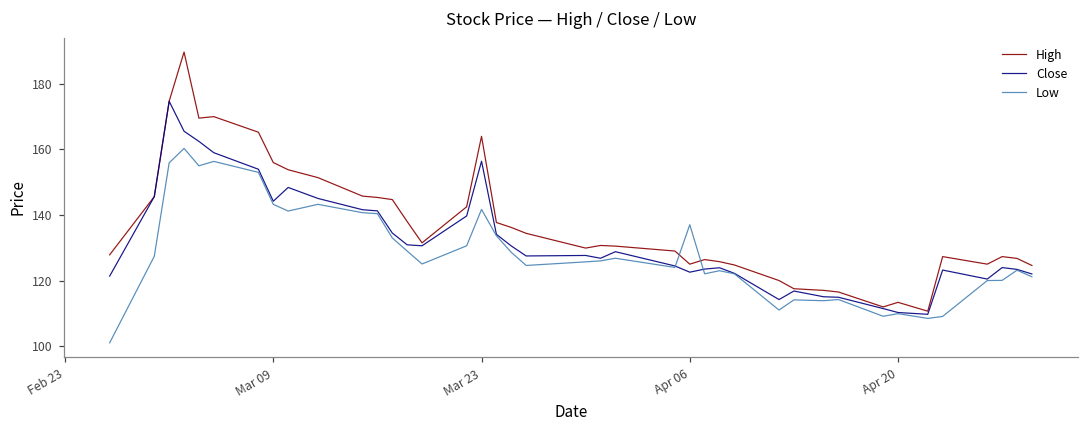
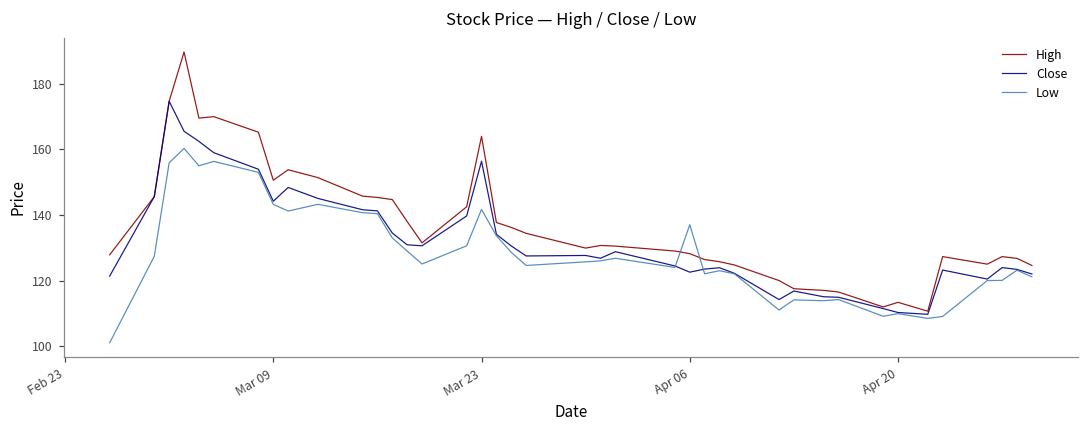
  {
    "High": {
-     "Mar 09": 156,
+     "Mar 09": 151,
      "Mar 23": 164,
-     "Apr 06": 125,
+     "Apr 06": 128,
      "Apr 20": 113
    },
    "Close": {
      "Mar 09": 144,
      "Mar 23": 156,
      "Apr 06": 123
    },
    "Low": {
      "Mar 09": 143,
      "Mar 23": 142,
      "Apr 06": 137
    }
  }
